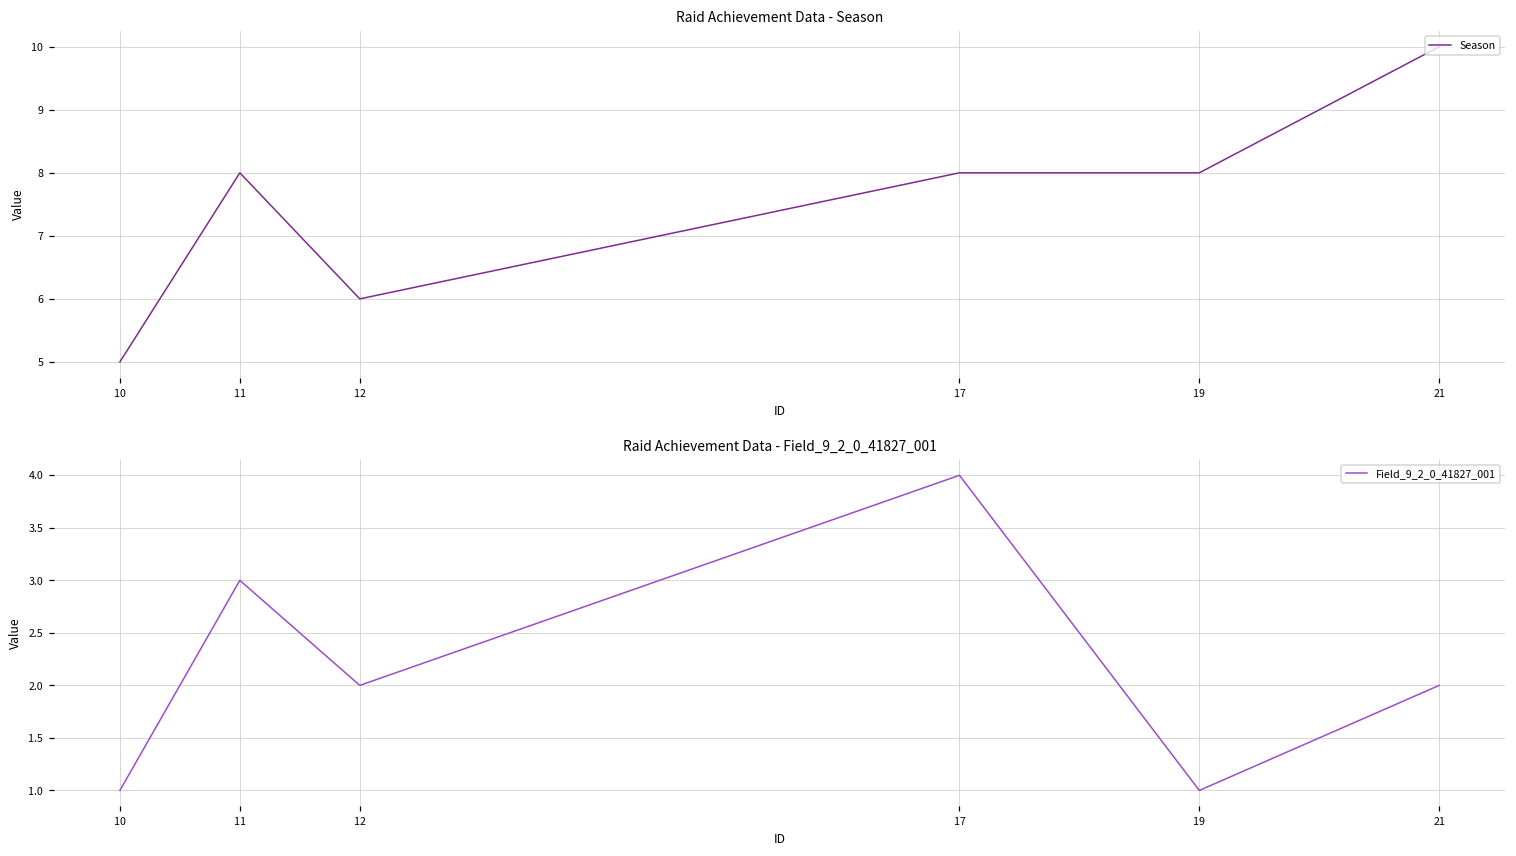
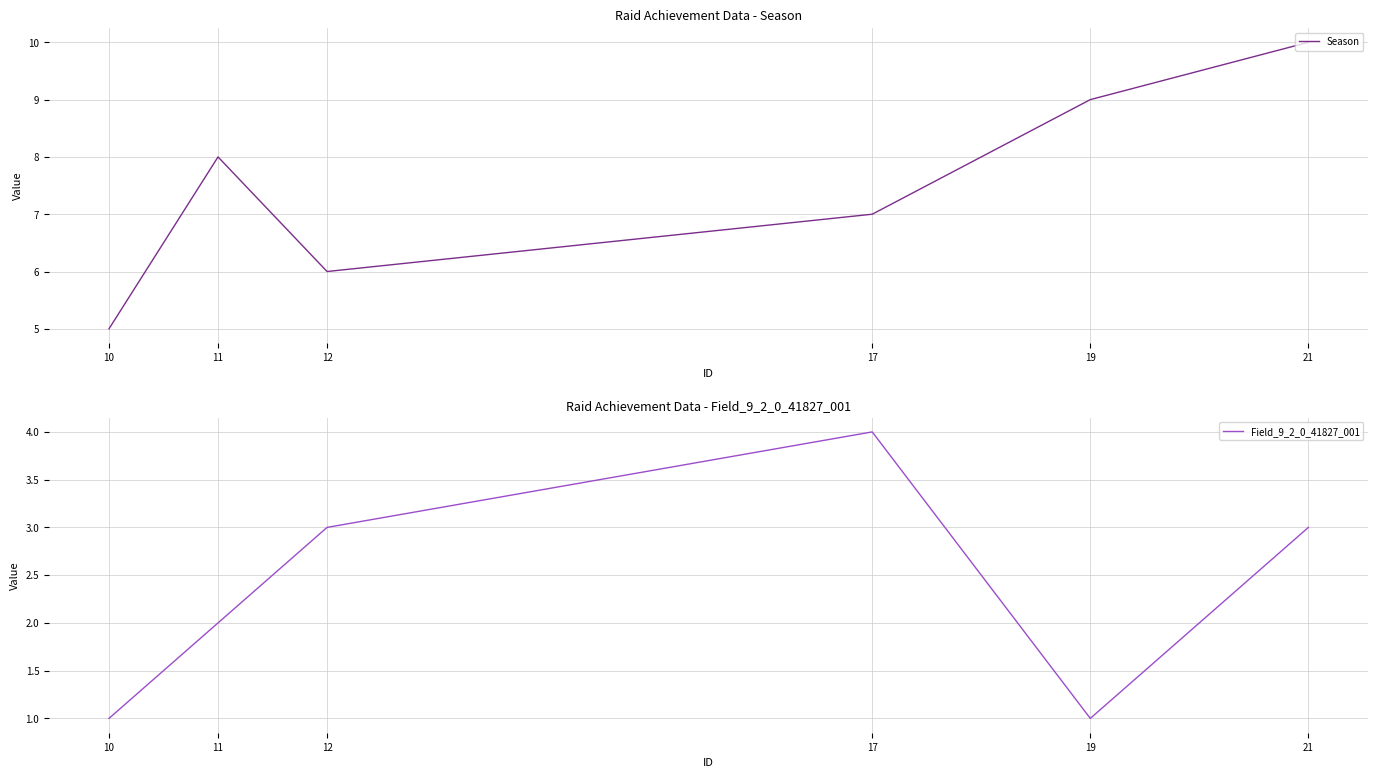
  {
    "Raid Achievement Data - Season": {
      "10": 5,
      "11": 8,
      "12": 6,
-     "17": 8,
-     "19": 8
+     "17": 7,
+     "19": 9
    },
    "Raid Achievement Data - Field_9_2_0_41827_001": {
      "10": 1,
-     "11": 3,
-     "12": 2,
+     "11": 2,
+     "12": 3,
      "17": 4,
      "19": 1,
-     "21": 2
+     "21": 3
    }
  }
